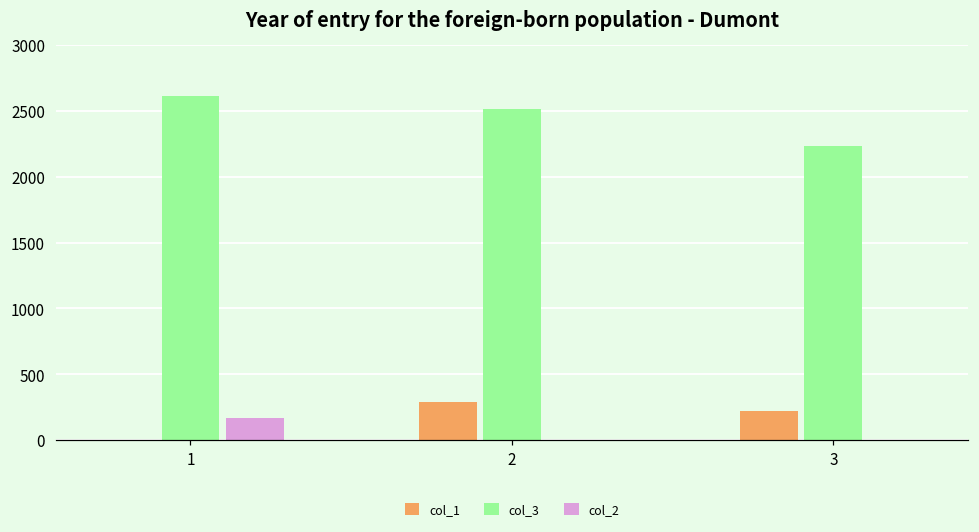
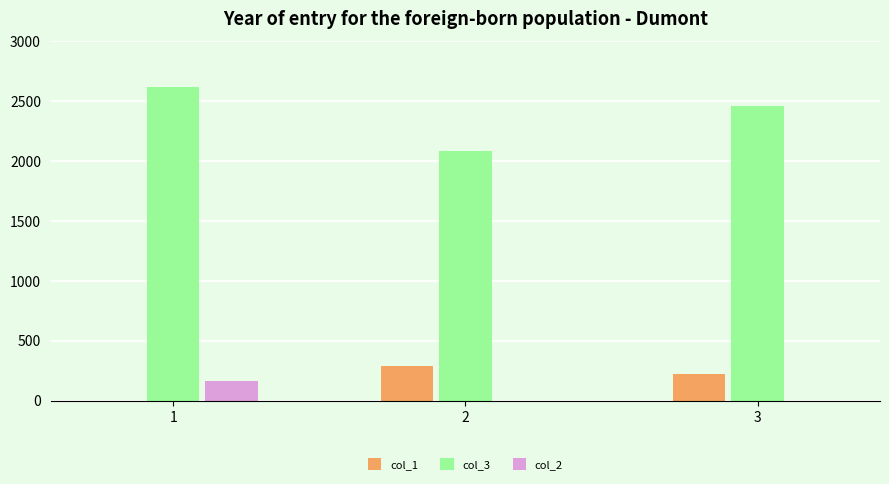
  {
    "col_1": {
      "1": 0,
      "2": 290,
      "3": 220
    },
    "col_3": {
      "1": 2620,
-     "2": 2520,
-     "3": 2240
+     "2": 2090,
+     "3": 2460
    },
    "col_2": {
      "1": 170,
      "2": 0,
      "3": 0
    }
  }
